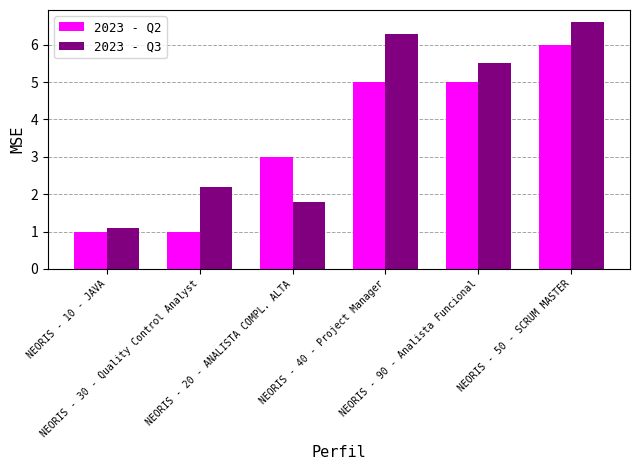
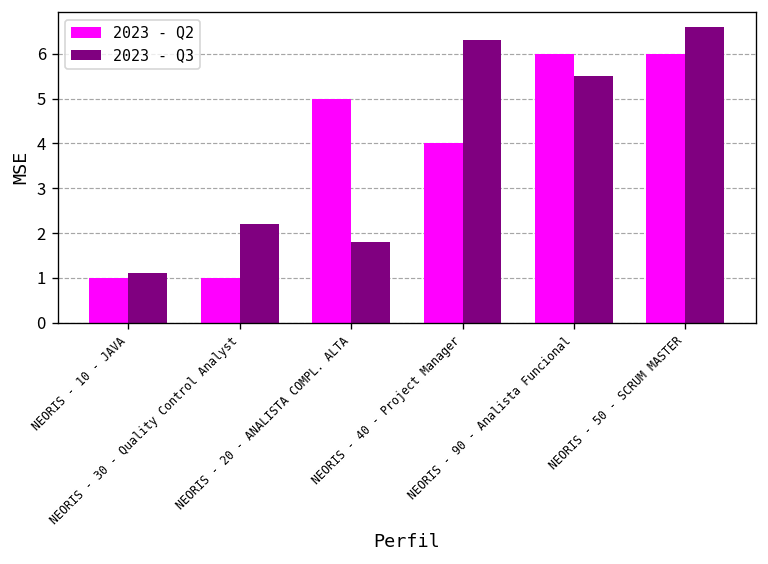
  {
    "2023 - Q2": {
      "NEORIS - 10 - JAVA": 1,
      "NEORIS - 30 - Quality Control Analyst": 1,
-     "NEORIS - 20 - ANALISTA COMPL. ALTA": 3,
-     "NEORIS - 40 - Project Manager": 5,
-     "NEORIS - 90 - Analista Funcional": 5,
+     "NEORIS - 20 - ANALISTA COMPL. ALTA": 5,
+     "NEORIS - 40 - Project Manager": 4,
+     "NEORIS - 90 - Analista Funcional": 6,
      "NEORIS - 50 - SCRUM MASTER": 6
    },
    "2023 - Q3": {
      "NEORIS - 10 - JAVA": 1.1,
      "NEORIS - 30 - Quality Control Analyst": 2.2,
      "NEORIS - 20 - ANALISTA COMPL. ALTA": 1.8,
      "NEORIS - 40 - Project Manager": 6.3,
      "NEORIS - 90 - Analista Funcional": 5.5,
      "NEORIS - 50 - SCRUM MASTER": 6.6
    }
  }
